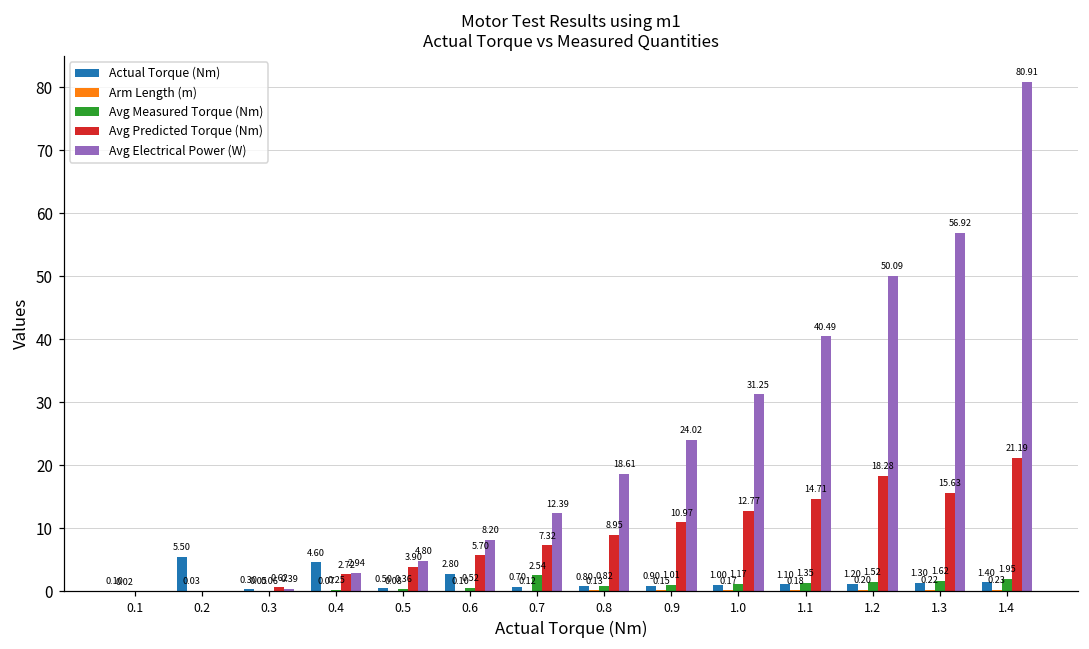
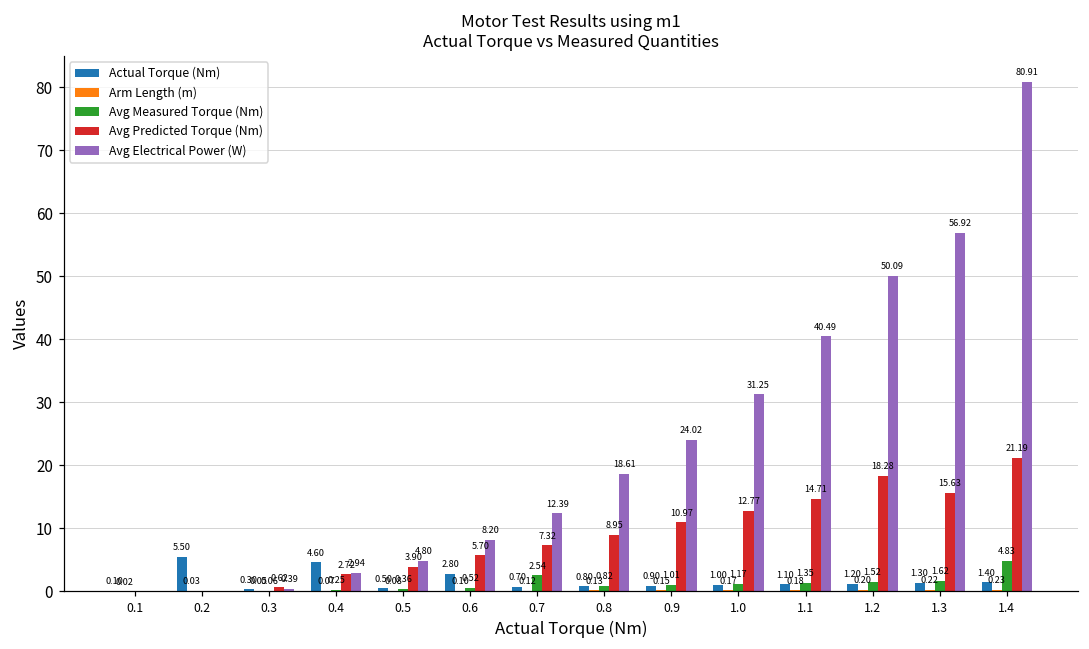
  {
    "Actual Torque (Nm)": {
      "0.2": 5.50,
      "0.4": 4.60,
      "0.6": 2.80,
      "1.3": 1.30,
      "1.4": 1.40
    },
    "Arm Length (m)": {
      "0.2": 0.03,
      "1.3": 0.22,
      "1.4": 0.23
    },
    "Avg Measured Torque (Nm)": {
      "0.7": 2.54,
      "1.1": 1.35,
      "1.2": 1.52,
      "1.3": 1.62,
-     "1.4": 1.95
+     "1.4": 4.83
    },
    "Avg Predicted Torque (Nm)": {
      "0.6": 5.70,
      "0.7": 7.32,
      "0.8": 8.95,
      "0.9": 10.97,
      "1.0": 12.77,
      "1.1": 14.71,
      "1.2": 18.28,
      "1.3": 15.63,
      "1.4": 21.19
    },
    "Avg Electrical Power (W)": {
      "0.6": 8.20,
      "0.7": 12.39,
      "0.8": 18.61,
      "0.9": 24.02,
      "1.0": 31.25,
      "1.1": 40.49,
      "1.2": 50.09,
      "1.3": 56.92,
      "1.4": 80.91
    }
  }
